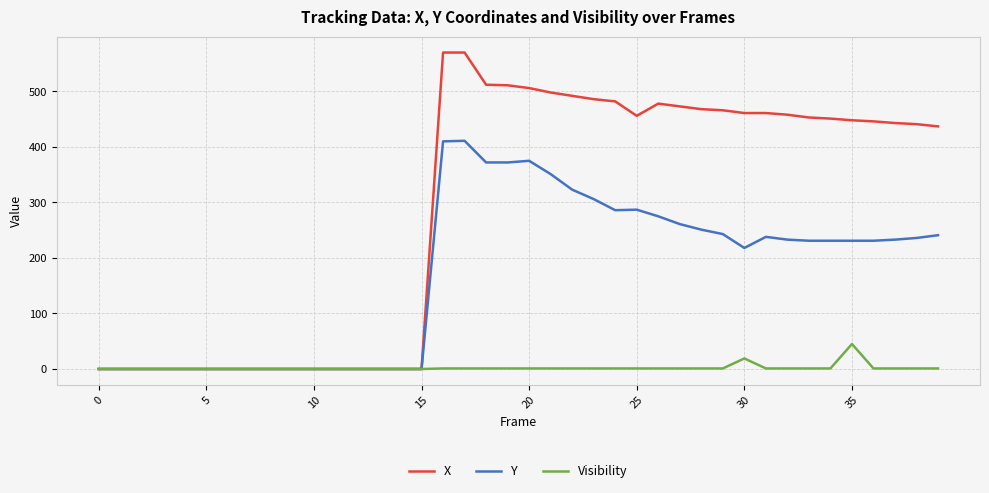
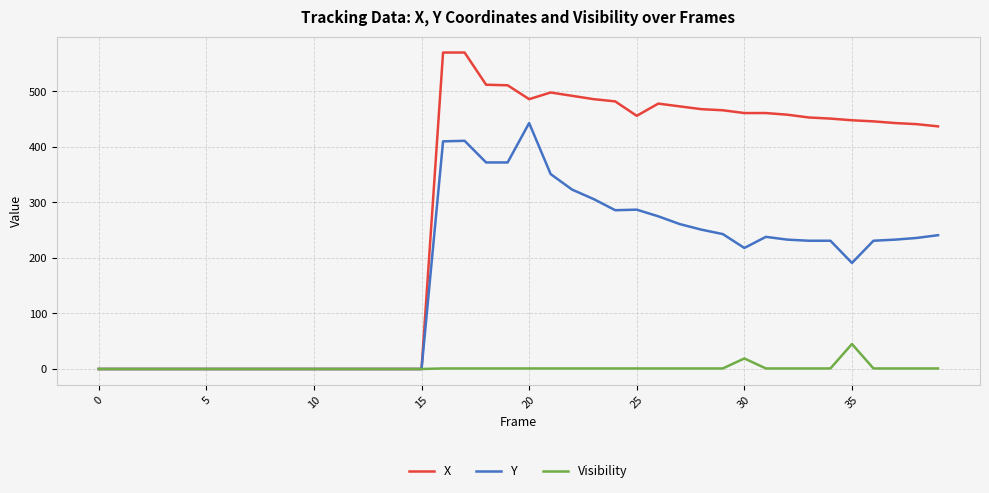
  {
    "X": {
-     "20": 510,
+     "20": 490,
      "25": 460,
      "30": 460,
      "35": 450
    },
    "Y": {
-     "20": 380,
+     "20": 440,
      "25": 290,
      "30": 220,
-     "35": 230
+     "35": 190
    },
    "Visibility": {
      "20": 0,
      "25": 0,
      "30": 20,
      "35": 50
    }
  }
